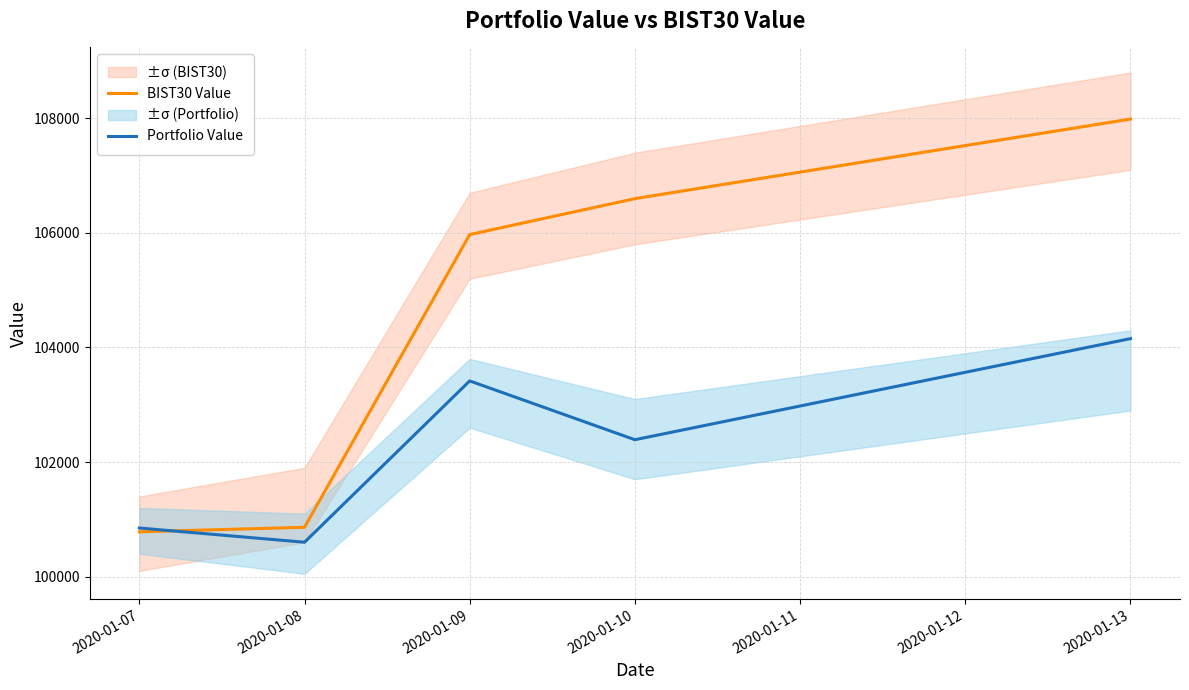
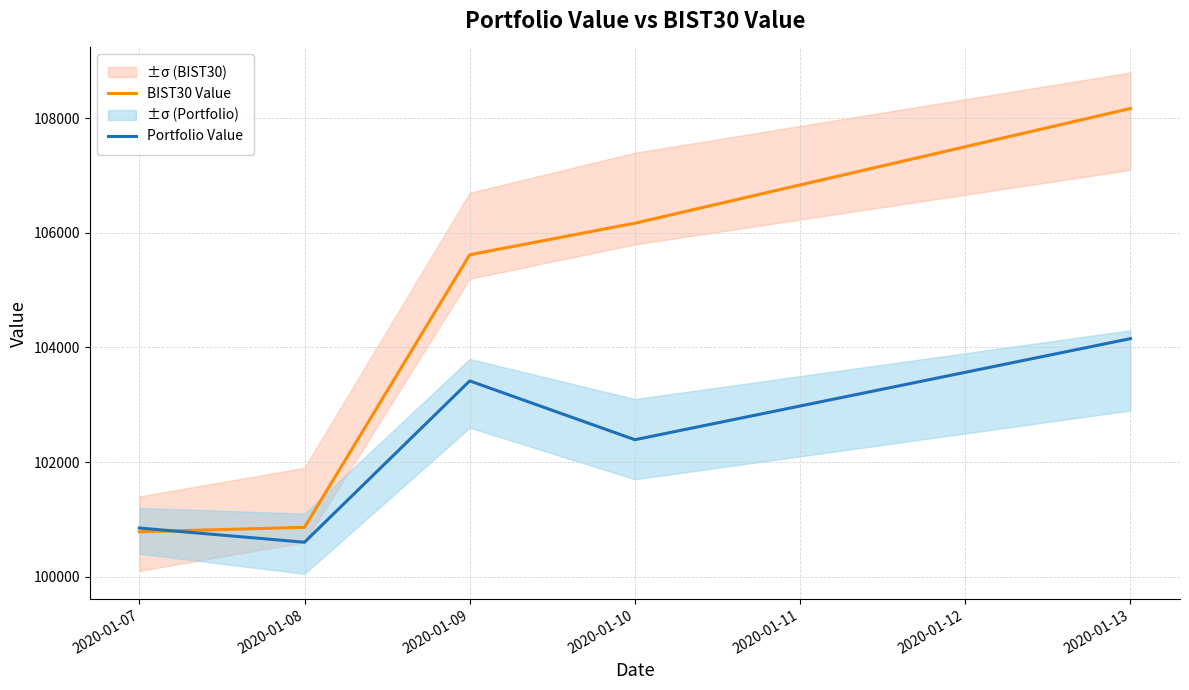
  {
    "BIST30 Value": {
      "2020-01-07": 100800,
      "2020-01-08": 100900,
-     "2020-01-09": 106000,
-     "2020-01-10": 106600,
-     "2020-01-13": 108000
+     "2020-01-09": 105600,
+     "2020-01-10": 106200,
+     "2020-01-13": 108200
    },
    "Portfolio Value": {
      "2020-01-07": 100800,
      "2020-01-08": 100600,
      "2020-01-09": 103400,
      "2020-01-10": 102400,
      "2020-01-13": 104200
    }
  }
